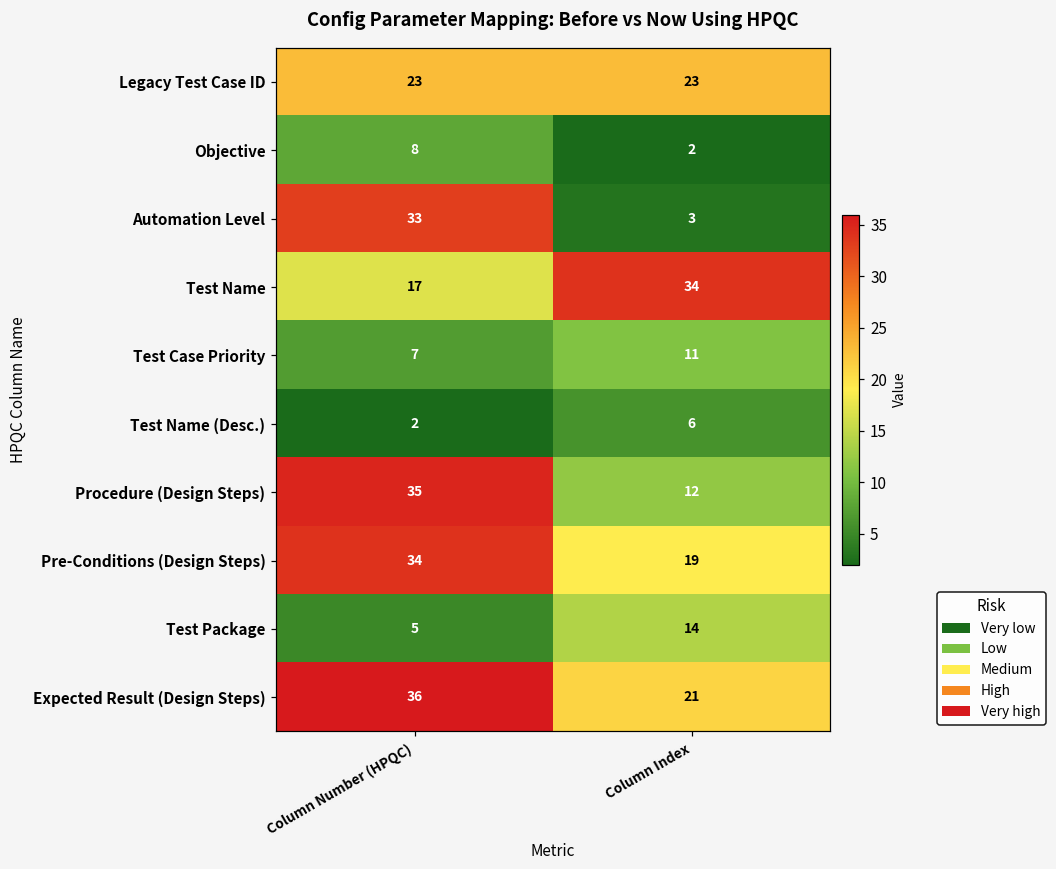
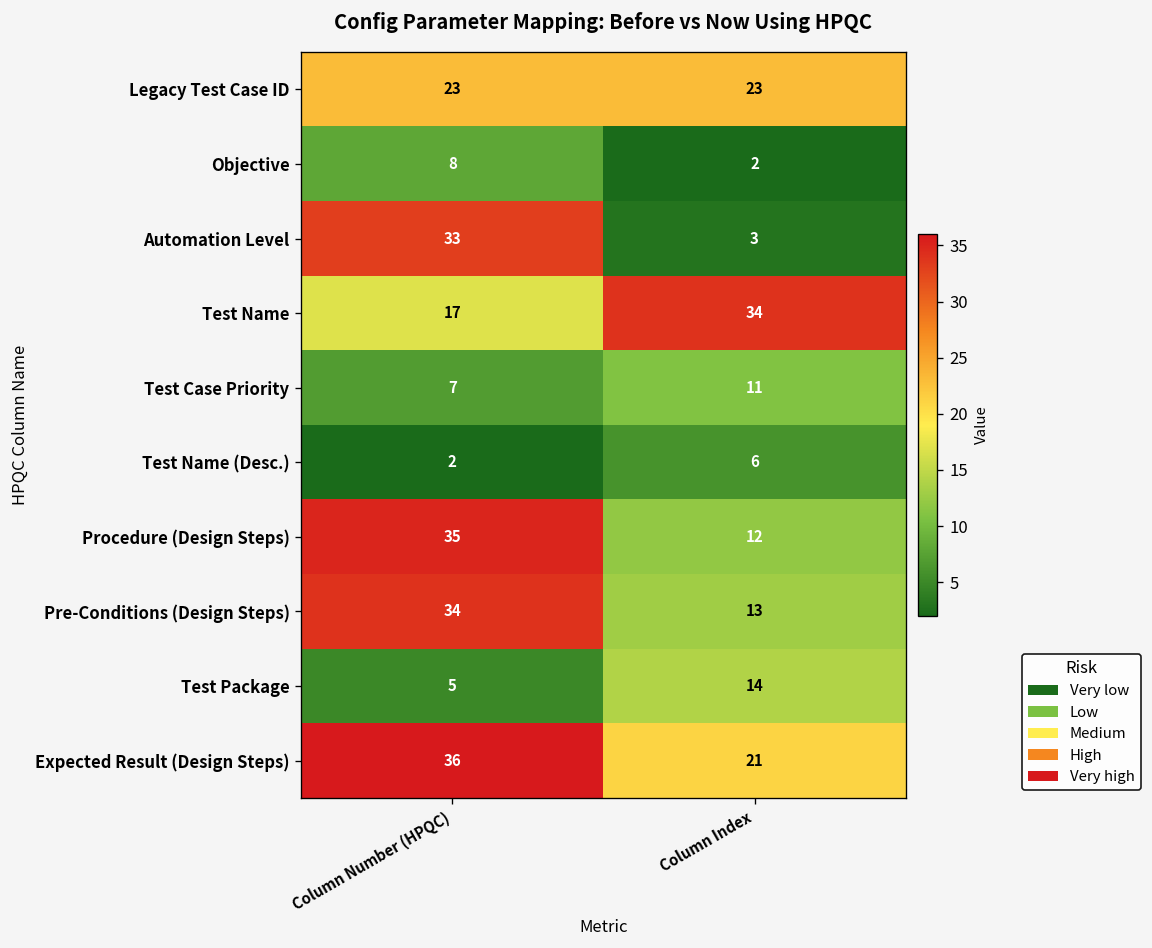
  {
    "Legacy Test Case ID": {
      "Column Number (HPQC)": 23,
      "Column Index": 23
    },
    "Objective": {
      "Column Number (HPQC)": 8,
      "Column Index": 2
    },
    "Automation Level": {
      "Column Number (HPQC)": 33,
      "Column Index": 3
    },
    "Test Name": {
      "Column Number (HPQC)": 17,
      "Column Index": 34
    },
    "Test Case Priority": {
      "Column Number (HPQC)": 7,
      "Column Index": 11
    },
    "Test Name (Desc.)": {
      "Column Number (HPQC)": 2,
      "Column Index": 6
    },
    "Procedure (Design Steps)": {
      "Column Number (HPQC)": 35,
      "Column Index": 12
    },
    "Pre-Conditions (Design Steps)": {
      "Column Number (HPQC)": 34,
-     "Column Index": 19
+     "Column Index": 13
    },
    "Test Package": {
      "Column Number (HPQC)": 5,
      "Column Index": 14
    },
    "Expected Result (Design Steps)": {
      "Column Number (HPQC)": 36,
      "Column Index": 21
    }
  }
